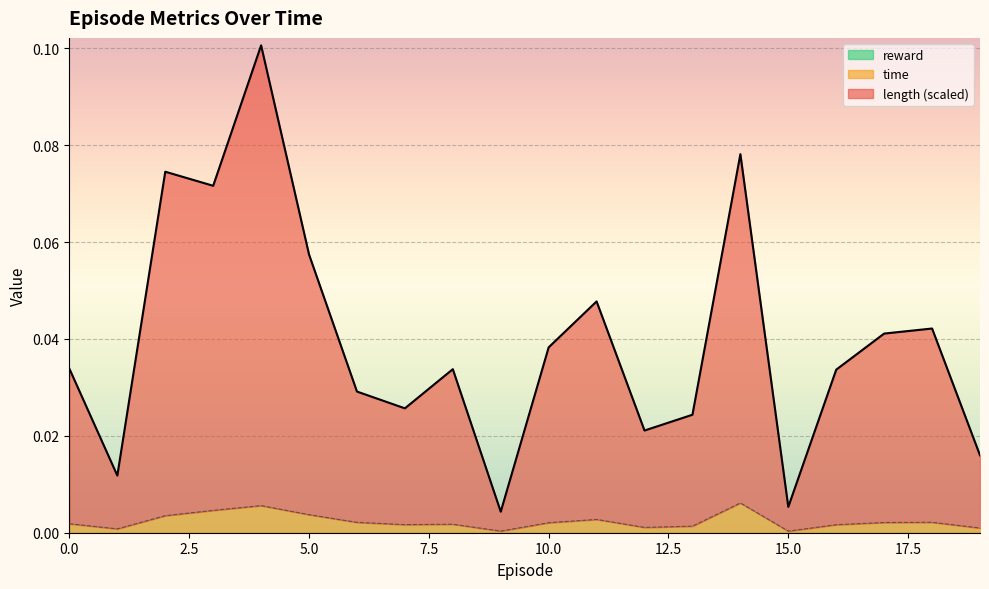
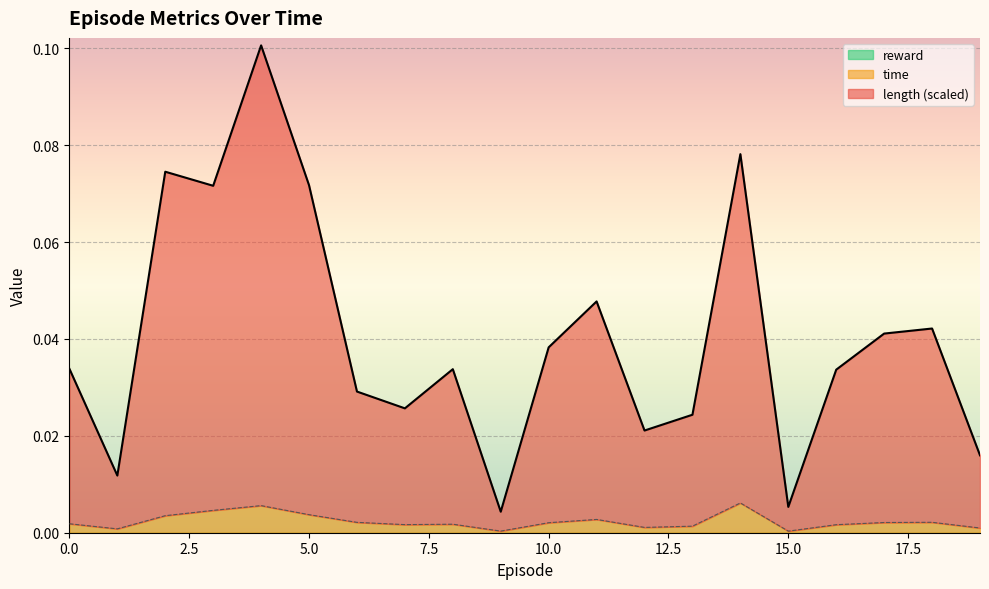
  {
    "reward": {
      "0.0": 0.000,
      "5.0": 0.000,
      "10.0": 0.000
    },
    "time": {
      "0.0": 0.002,
      "5.0": 0.004,
      "10.0": 0.002
    },
    "length (scaled)": {
      "0.0": 0.032,
-     "5.0": 0.054,
+     "5.0": 0.068,
      "10.0": 0.036,
      "15.0": 0.005
    }
  }
